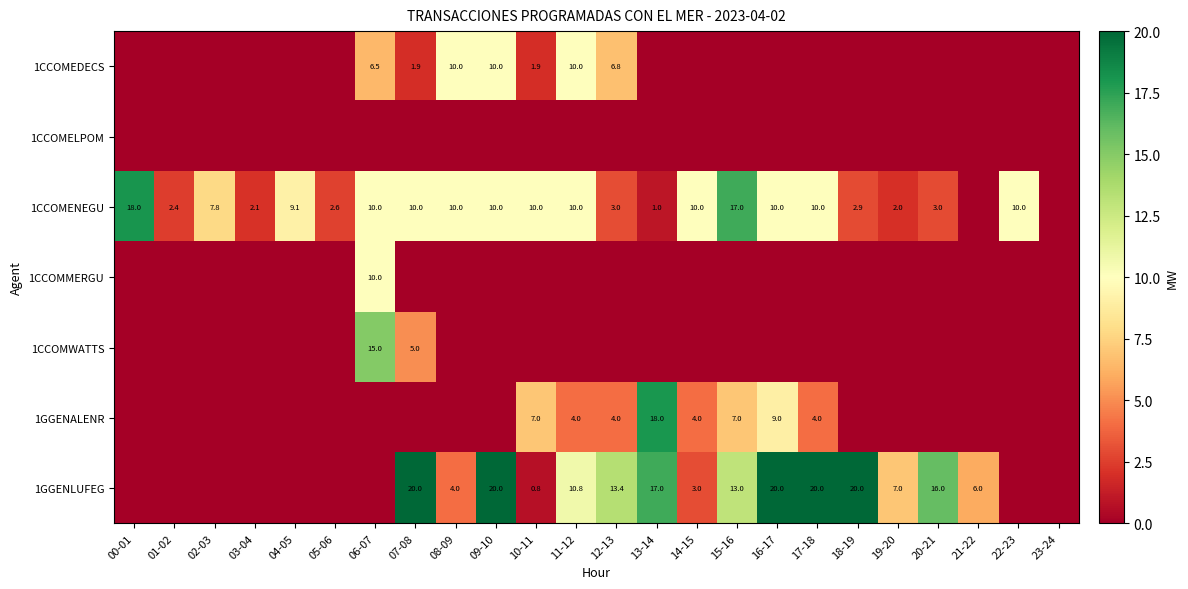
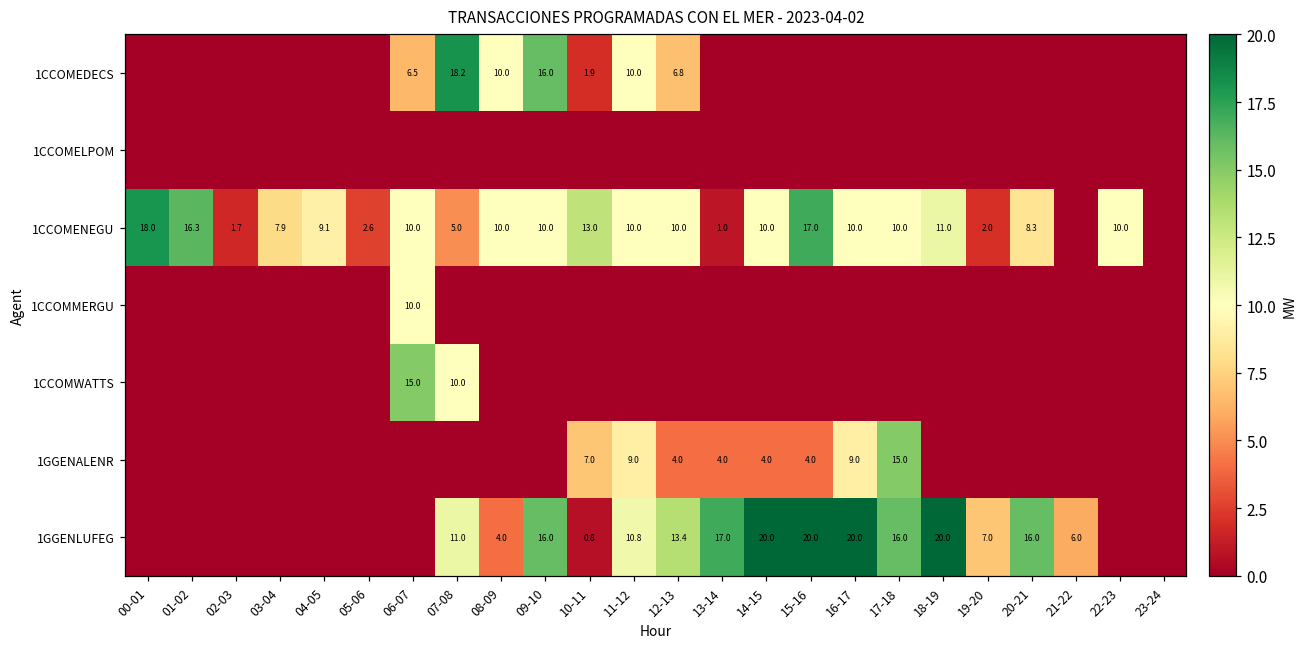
  {
    "1CCOMEDECS": {
      "06-07": 6.5,
-     "07-08": 1.9,
+     "07-08": 18.2,
      "08-09": 10.0,
-     "09-10": 10.0,
+     "09-10": 16.0,
      "10-11": 1.9,
      "11-12": 10.0,
      "12-13": 6.8
    },
    "1CCOMENEGU": {
      "00-01": 18.0,
-     "01-02": 2.4,
-     "02-03": 7.8,
-     "03-04": 2.1,
+     "01-02": 16.3,
+     "02-03": 1.7,
+     "03-04": 7.9,
      "04-05": 9.1,
      "05-06": 2.6,
      "06-07": 10.0,
-     "07-08": 10.0,
+     "07-08": 5.0,
      "08-09": 10.0,
      "09-10": 10.0,
-     "10-11": 10.0,
+     "10-11": 13.0,
      "11-12": 10.0,
-     "12-13": 3.0,
+     "12-13": 10.0,
      "13-14": 1.0,
      "14-15": 10.0,
      "15-16": 17.0,
      "16-17": 10.0,
      "17-18": 10.0,
-     "18-19": 2.9,
+     "18-19": 11.0,
      "19-20": 2.0,
-     "20-21": 3.0,
+     "20-21": 8.3,
      "22-23": 10.0
    },
    "1CCOMMERGU": {
      "06-07": 10.0
    },
    "1CCOMWATTS": {
      "06-07": 15.0,
-     "07-08": 5.0
+     "07-08": 10.0
    },
    "1GGENALENR": {
      "10-11": 7.0,
-     "11-12": 4.0,
+     "11-12": 9.0,
      "12-13": 4.0,
-     "13-14": 18.0,
+     "13-14": 4.0,
      "14-15": 4.0,
-     "15-16": 7.0,
+     "15-16": 4.0,
      "16-17": 9.0,
-     "17-18": 4.0
+     "17-18": 15.0
    },
    "1GGENLUFEG": {
-     "07-08": 20.0,
+     "07-08": 11.0,
      "08-09": 4.0,
-     "09-10": 20.0,
+     "09-10": 16.0,
      "10-11": 0.8,
      "11-12": 10.8,
      "12-13": 13.4,
      "13-14": 17.0,
-     "14-15": 3.0,
-     "15-16": 13.0,
+     "14-15": 20.0,
+     "15-16": 20.0,
      "16-17": 20.0,
-     "17-18": 20.0,
+     "17-18": 16.0,
      "18-19": 20.0,
      "19-20": 7.0,
      "20-21": 16.0,
      "21-22": 6.0
    }
  }
